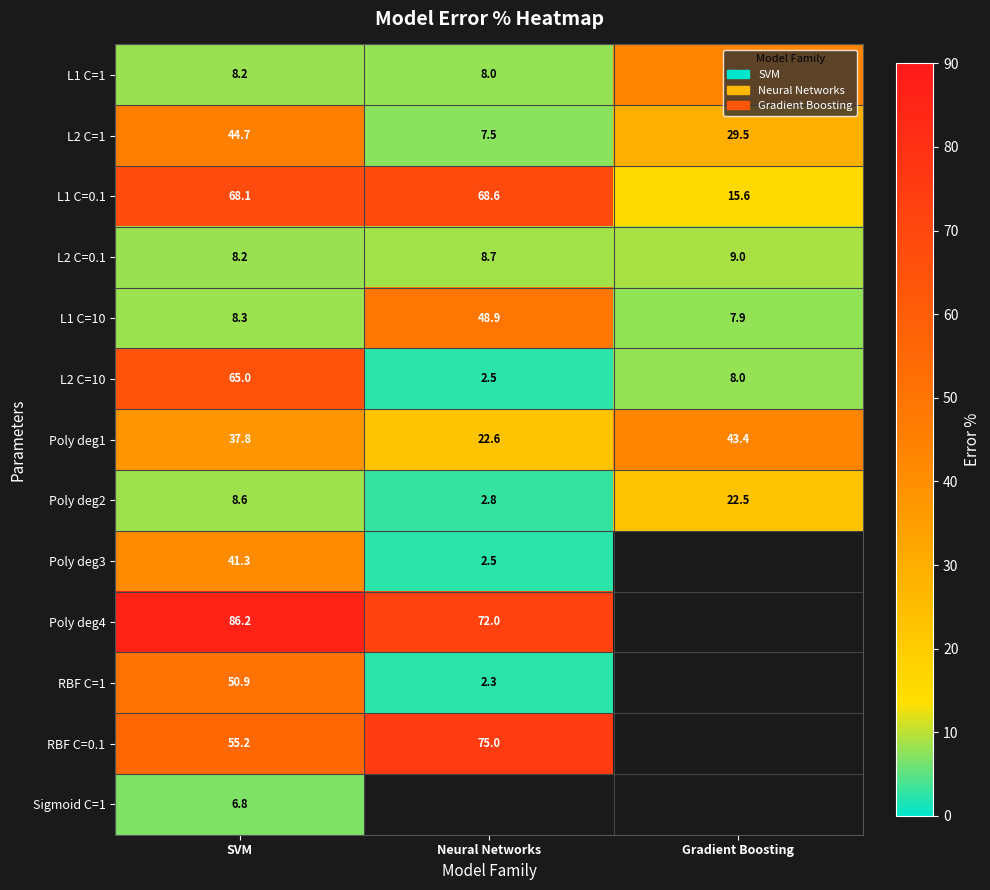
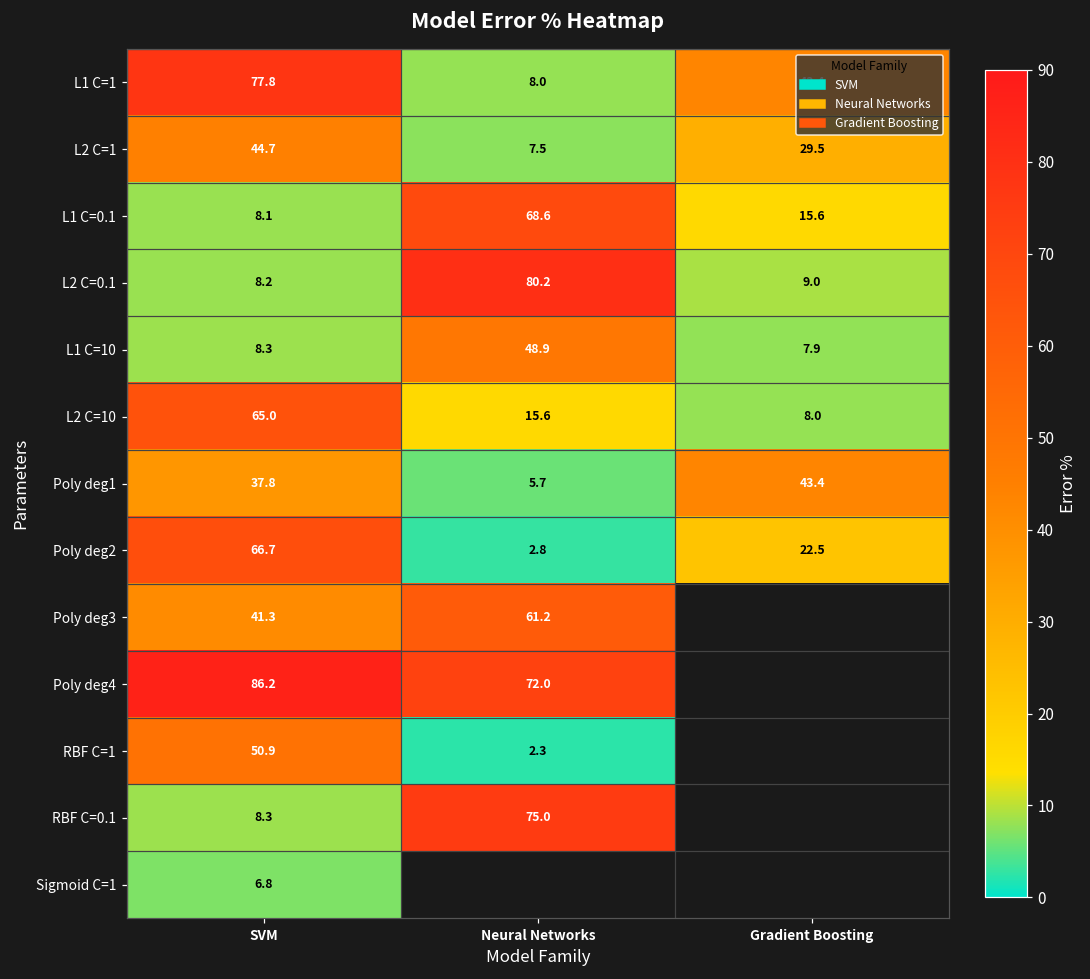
  {
    "L1 C=1": {
-     "SVM": 8.2,
+     "SVM": 77.8,
      "Neural Networks": 8.0
    },
    "L2 C=1": {
      "SVM": 44.7,
      "Neural Networks": 7.5,
      "Gradient Boosting": 29.5
    },
    "L1 C=0.1": {
-     "SVM": 68.1,
+     "SVM": 8.1,
      "Neural Networks": 68.6,
      "Gradient Boosting": 15.6
    },
    "L2 C=0.1": {
      "SVM": 8.2,
-     "Neural Networks": 8.7,
+     "Neural Networks": 80.2,
      "Gradient Boosting": 9.0
    },
    "L1 C=10": {
      "SVM": 8.3,
      "Neural Networks": 48.9,
      "Gradient Boosting": 7.9
    },
    "L2 C=10": {
      "SVM": 65.0,
-     "Neural Networks": 2.5,
+     "Neural Networks": 15.6,
      "Gradient Boosting": 8.0
    },
    "Poly deg1": {
      "SVM": 37.8,
-     "Neural Networks": 22.6,
+     "Neural Networks": 5.7,
      "Gradient Boosting": 43.4
    },
    "Poly deg2": {
-     "SVM": 8.6,
+     "SVM": 66.7,
      "Neural Networks": 2.8,
      "Gradient Boosting": 22.5
    },
    "Poly deg3": {
      "SVM": 41.3,
-     "Neural Networks": 2.5
+     "Neural Networks": 61.2
    },
    "Poly deg4": {
      "SVM": 86.2,
      "Neural Networks": 72.0
    },
    "RBF C=1": {
      "SVM": 50.9,
      "Neural Networks": 2.3
    },
    "RBF C=0.1": {
-     "SVM": 55.2,
+     "SVM": 8.3,
      "Neural Networks": 75.0
    },
    "Sigmoid C=1": {
      "SVM": 6.8
    }
  }
